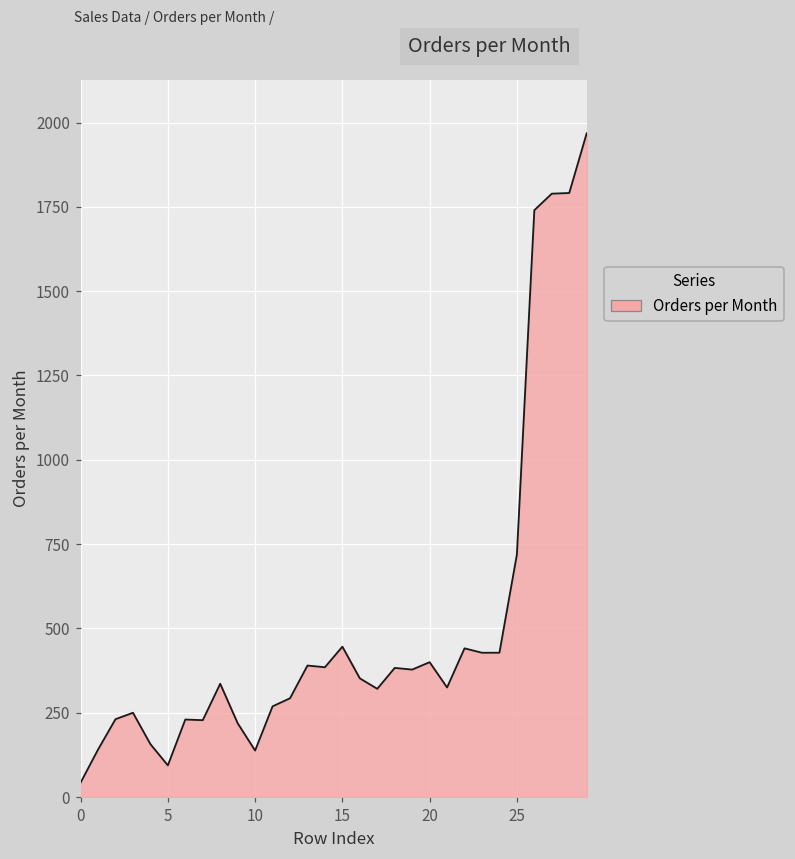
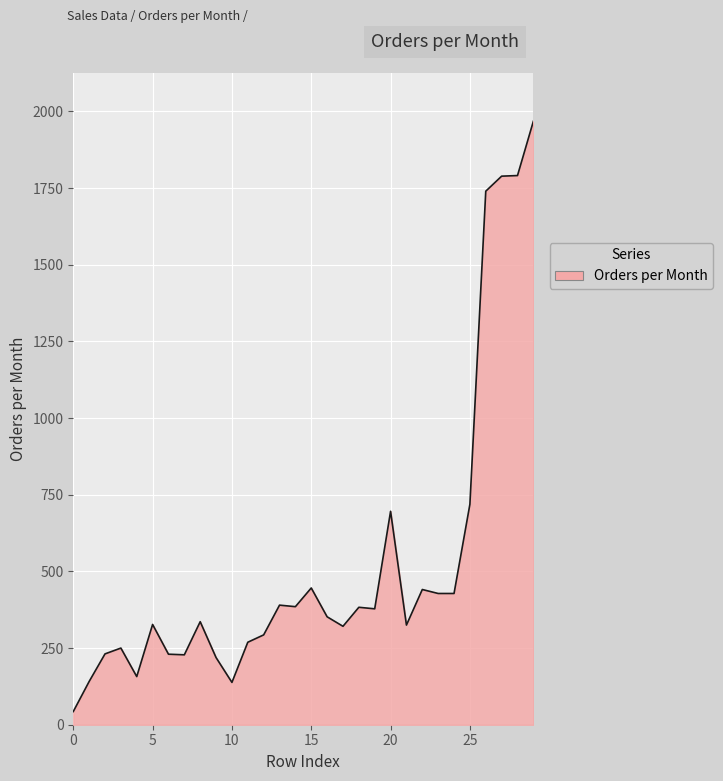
  {
    "0": 40,
-   "5": 90,
+   "5": 330,
    "10": 140,
    "15": 450,
-   "20": 400,
+   "20": 700,
    "25": 720
  }
